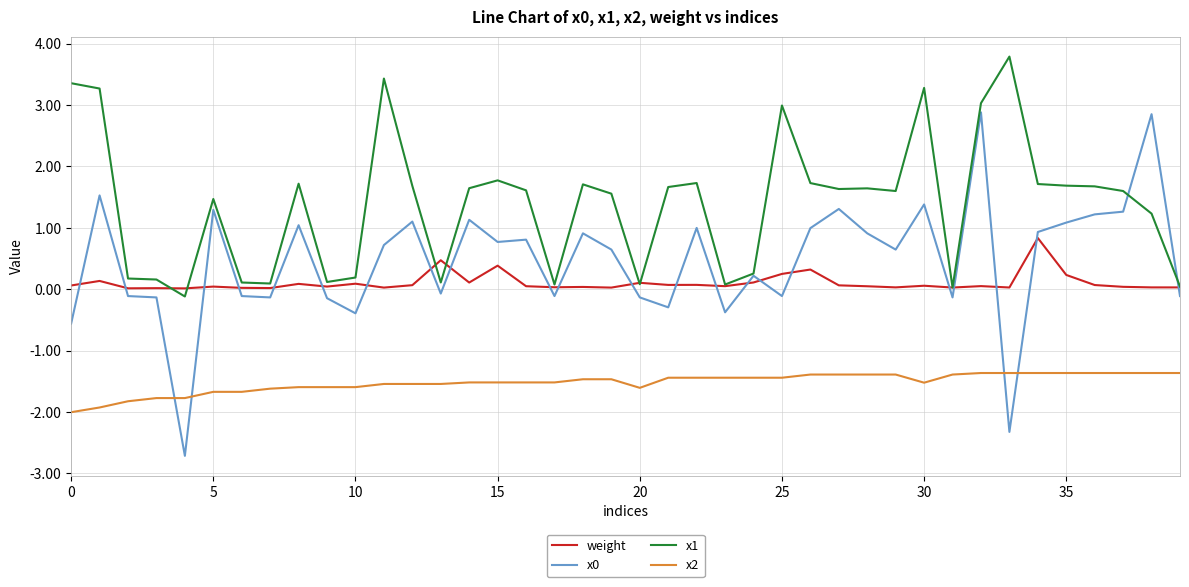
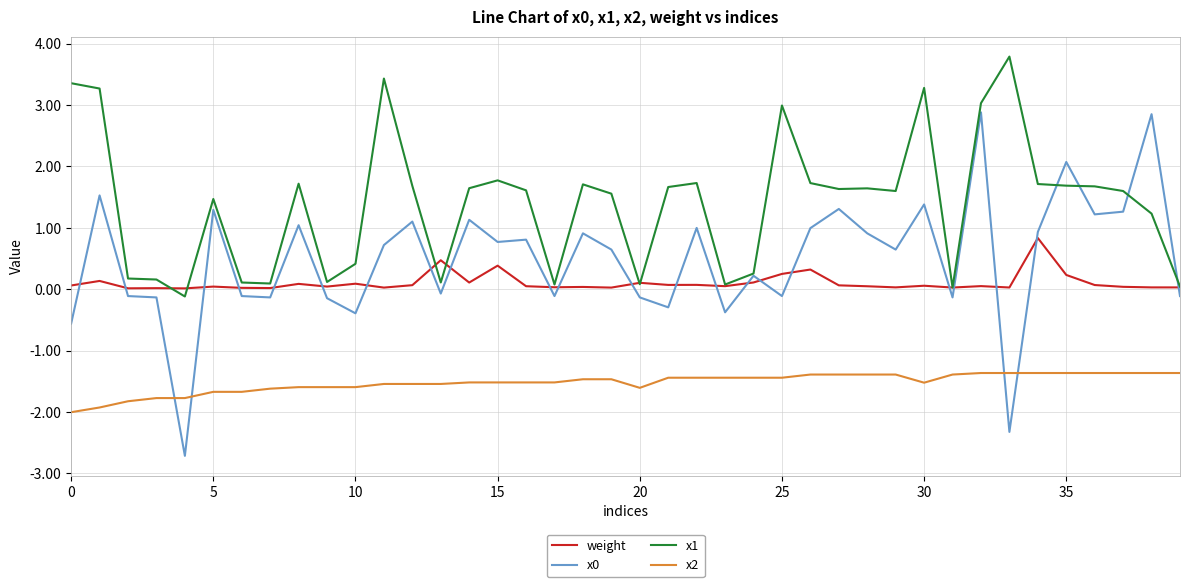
  {
    "weight": {
      "0": 0.1,
      "5": 0.0,
      "10": 0.1,
      "15": 0.4,
      "25": 0.2,
      "30": 0.1,
      "35": 0.2
    },
    "x0": {
      "0": -0.6,
      "5": 1.3,
      "10": -0.4,
      "15": 0.8,
      "20": -0.1,
      "25": -0.1,
      "30": 1.4,
-     "35": 1.1
+     "35": 2.1
    },
    "x1": {
      "0": 3.4,
      "5": 1.5,
-     "10": 0.2,
+     "10": 0.4,
      "15": 1.8,
      "25": 3.0,
      "30": 3.3,
      "35": 1.7
    },
    "x2": {
      "0": -2.0,
      "5": -1.7,
      "10": -1.6,
      "15": -1.5,
      "20": -1.6,
      "25": -1.4,
      "30": -1.5,
      "35": -1.4
    }
  }
